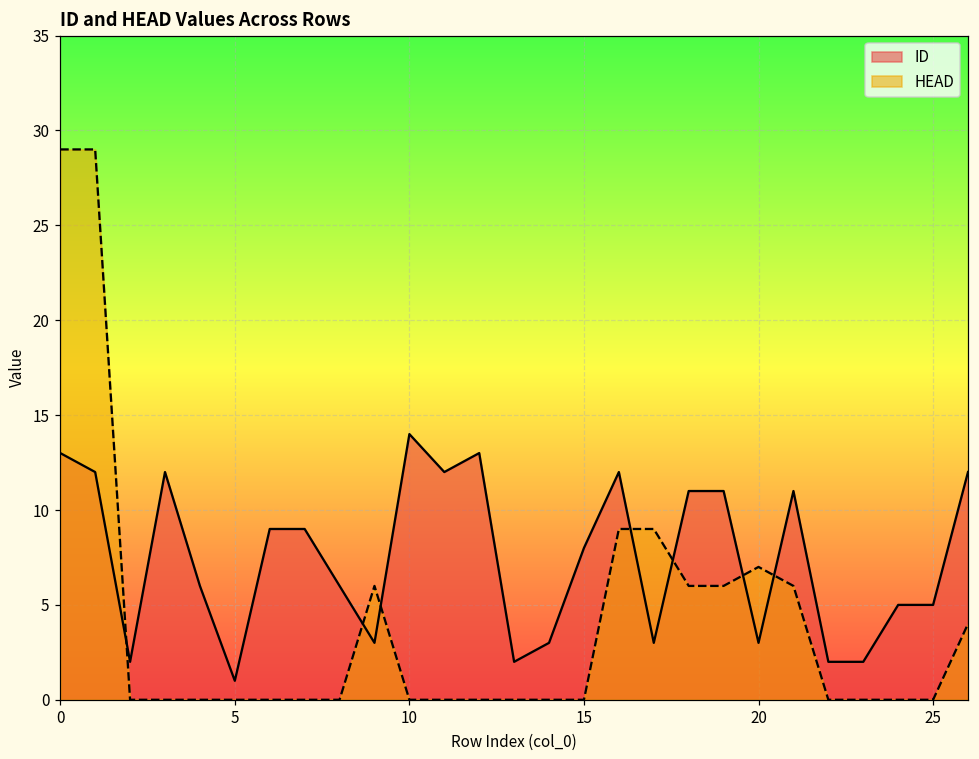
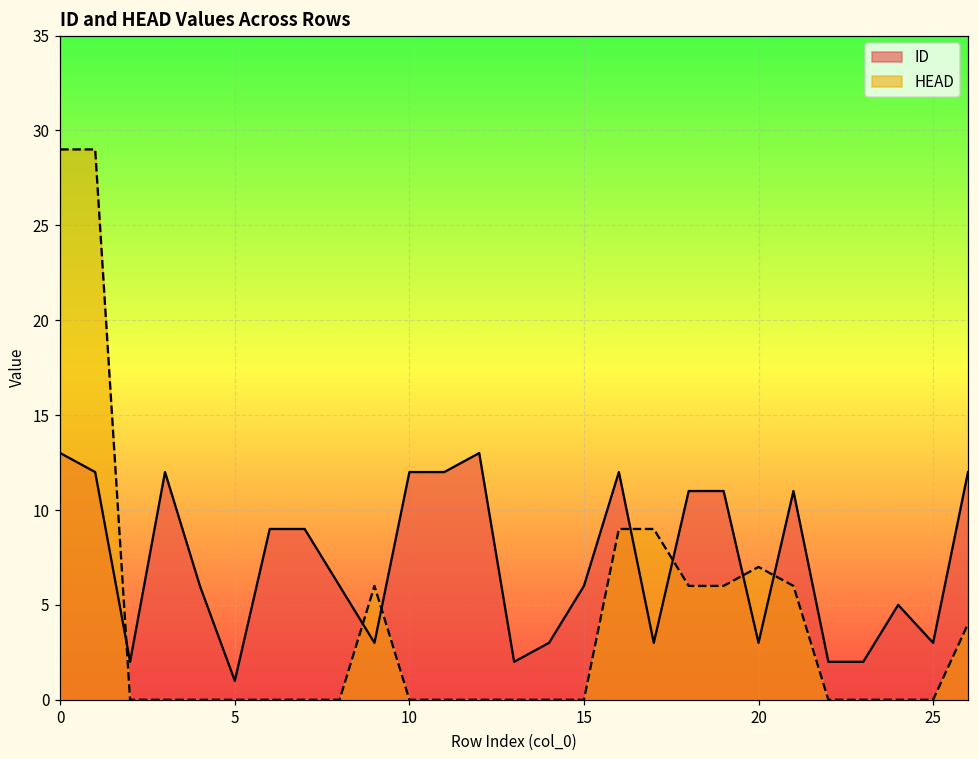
  {
    "ID": {
      "0": 13,
      "5": 1,
-     "10": 14,
-     "15": 8,
+     "10": 12,
+     "15": 6,
      "20": 3,
-     "25": 5
+     "25": 3
    },
    "HEAD": {
      "0": 29,
      "5": 0,
      "10": 0,
      "15": 0,
      "20": 7,
      "25": 0
    }
  }
